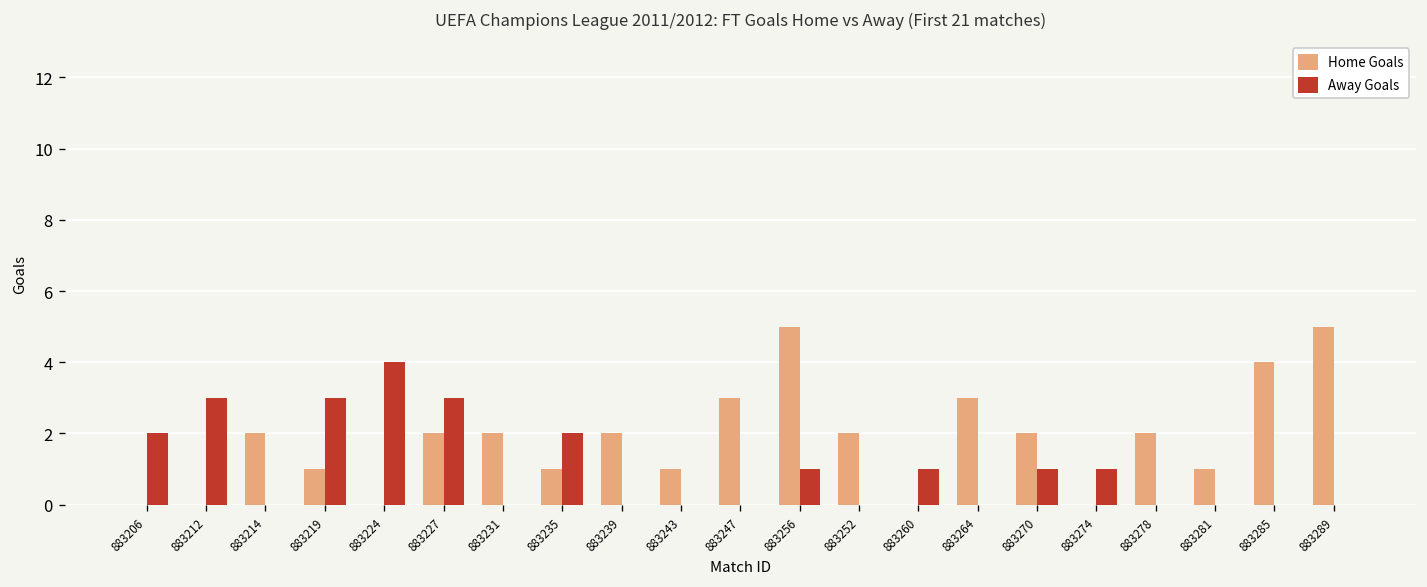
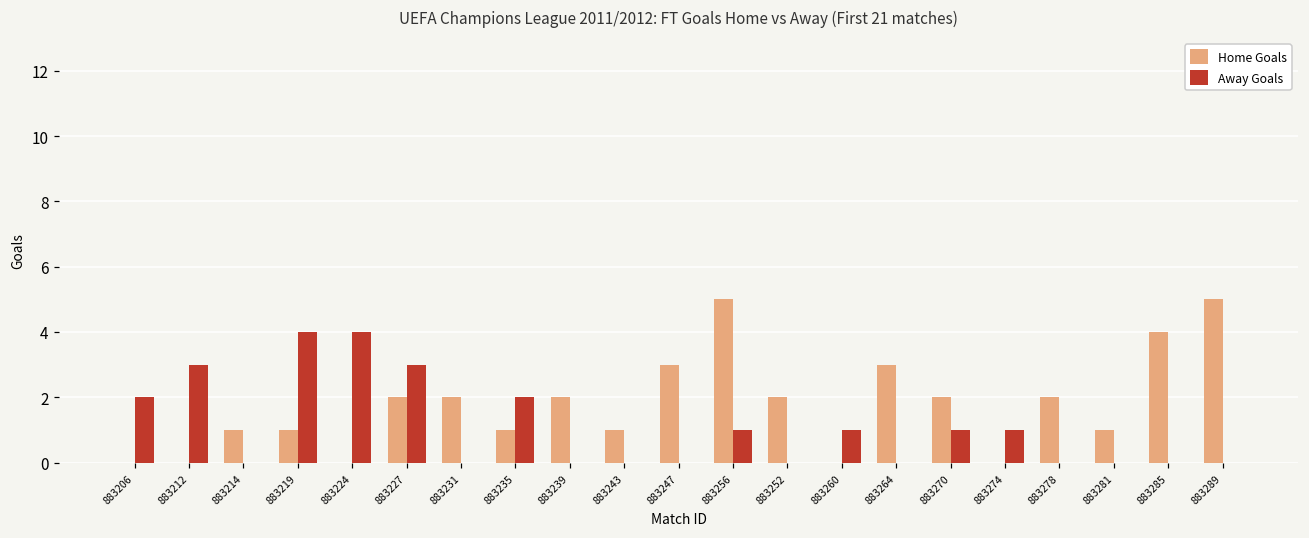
  {
    "Home Goals": {
      "883206": 0,
      "883212": 0,
-     "883214": 2,
+     "883214": 1,
      "883219": 1,
      "883224": 0,
      "883227": 2,
      "883231": 2,
      "883235": 1,
      "883239": 2,
      "883243": 1,
      "883247": 3,
      "883256": 5,
      "883252": 2,
      "883260": 0,
      "883264": 3,
      "883270": 2,
      "883274": 0,
      "883278": 2,
      "883281": 1,
      "883285": 4,
      "883289": 5
    },
    "Away Goals": {
      "883206": 2,
      "883212": 3,
      "883214": 0,
-     "883219": 3,
+     "883219": 4,
      "883224": 4,
      "883227": 3,
      "883231": 0,
      "883235": 2,
      "883239": 0,
      "883243": 0,
      "883247": 0,
      "883256": 1,
      "883252": 0,
      "883260": 1,
      "883264": 0,
      "883270": 1,
      "883274": 1,
      "883278": 0,
      "883281": 0,
      "883285": 0,
      "883289": 0
    }
  }
